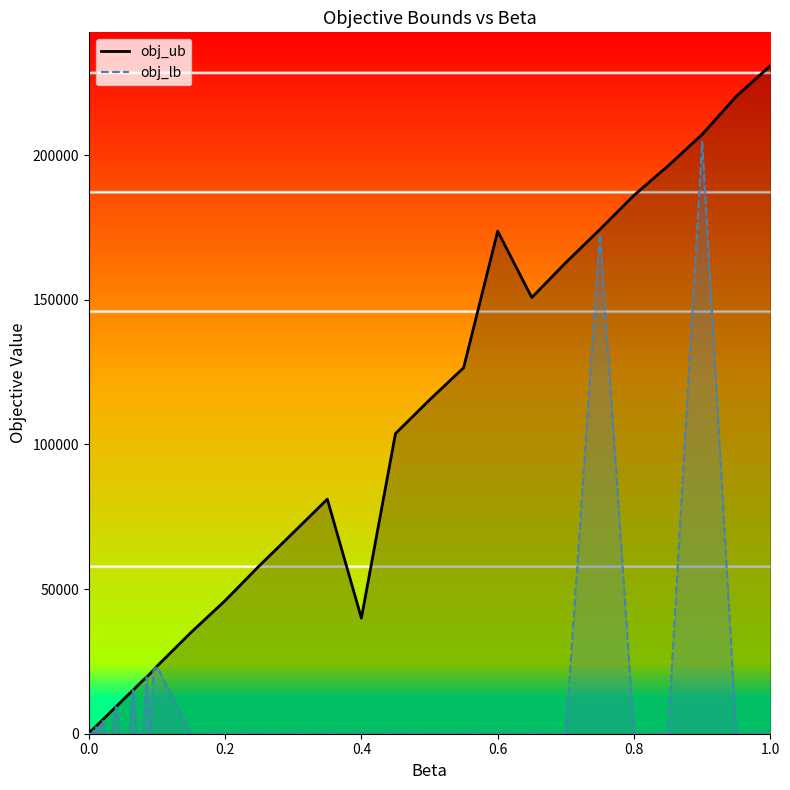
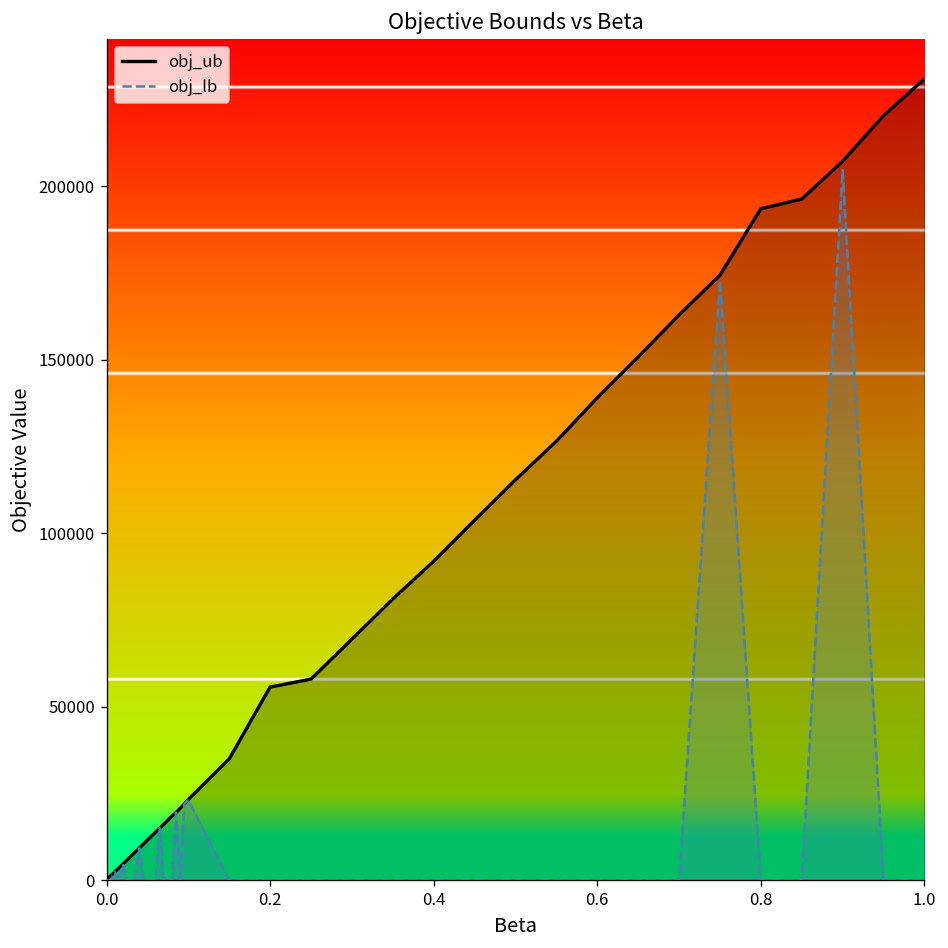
  {
    "obj_ub": {
-     "0.2": 46000,
-     "0.4": 40000,
-     "0.6": 174000,
-     "0.8": 186000,
+     "0.2": 56000,
+     "0.4": 92000,
+     "0.6": 139000,
+     "0.8": 193000,
      "1.0": 231000
    },
    "obj_lb": {
      "0.2": 0,
      "0.4": 0,
      "0.6": 0,
      "0.8": 0,
      "1.0": 0
    }
  }
